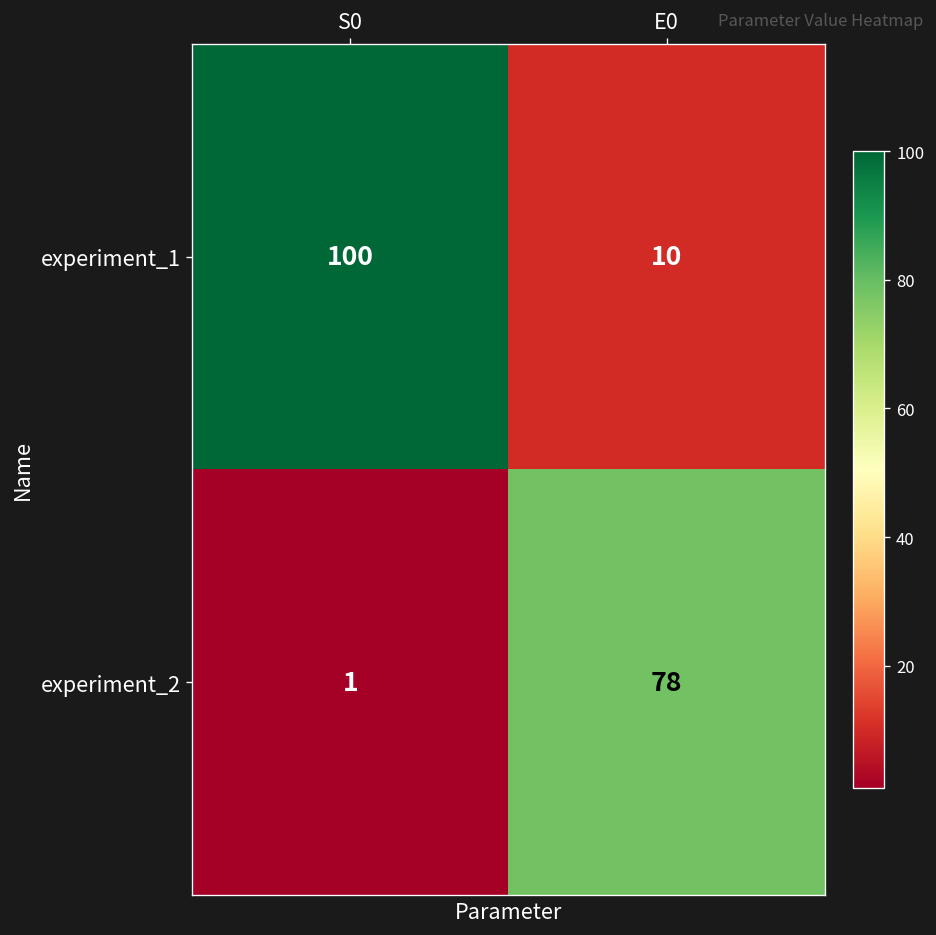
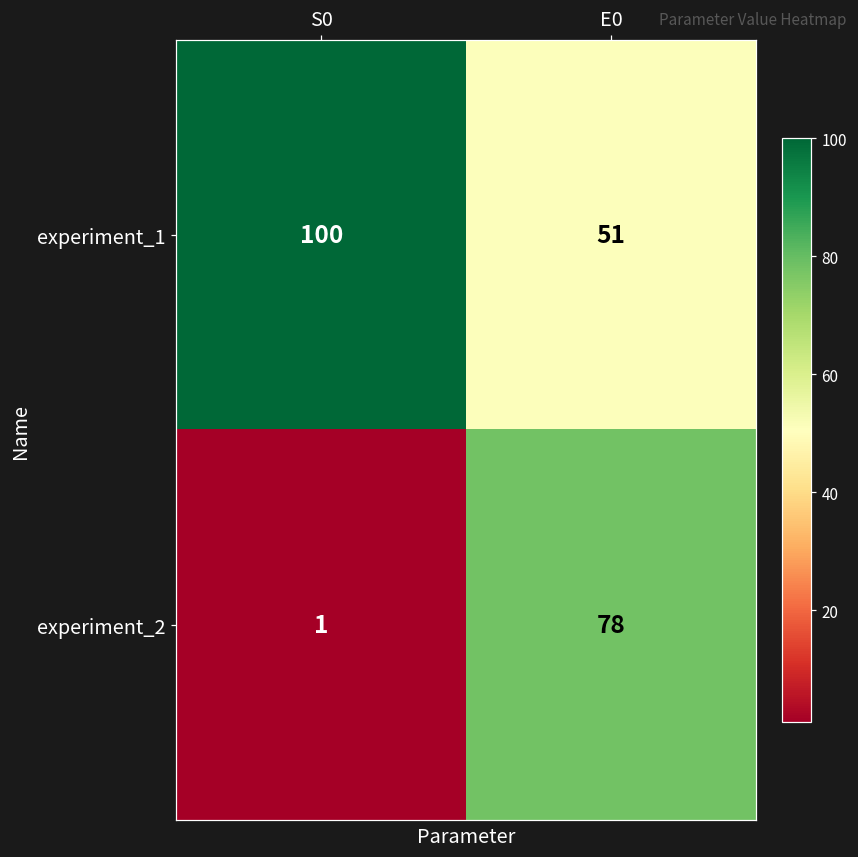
  {
    "experiment_1": {
      "S0": 100,
-     "E0": 10
+     "E0": 51
    },
    "experiment_2": {
      "S0": 1,
      "E0": 78
    }
  }
